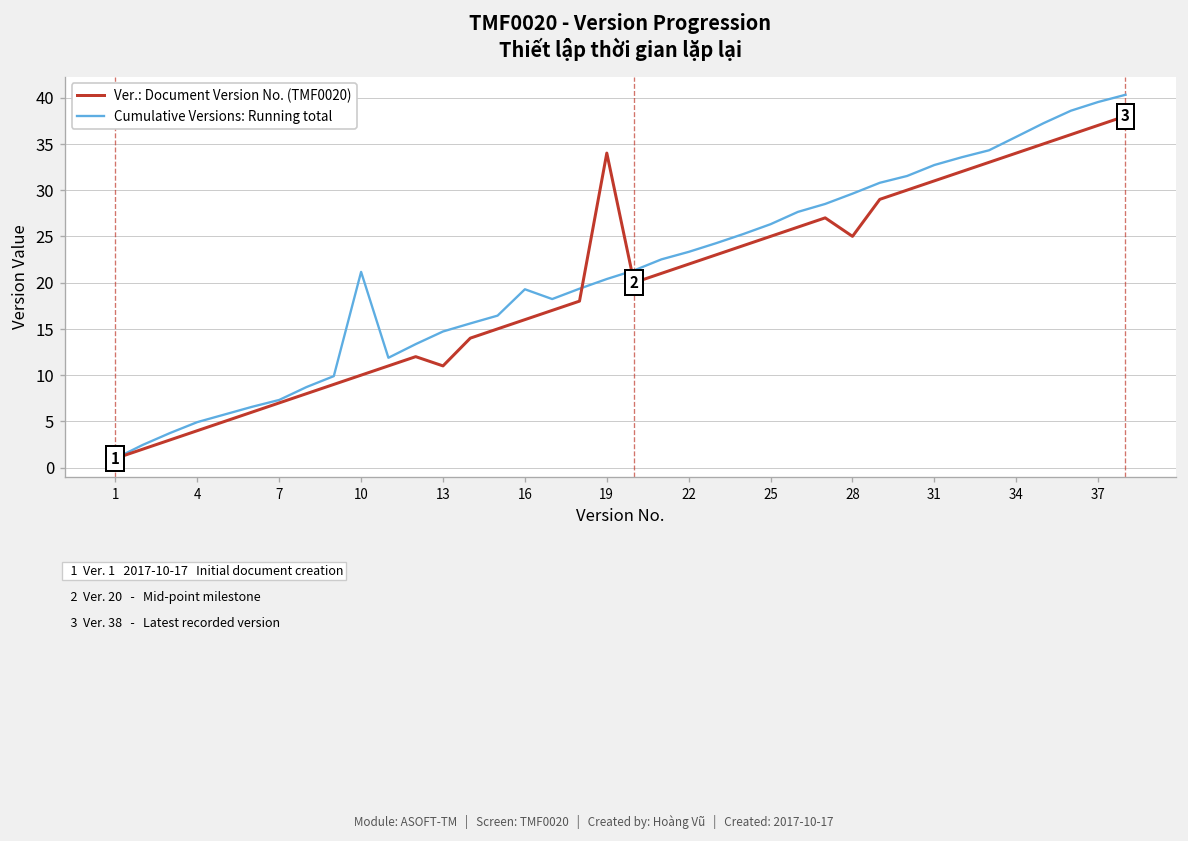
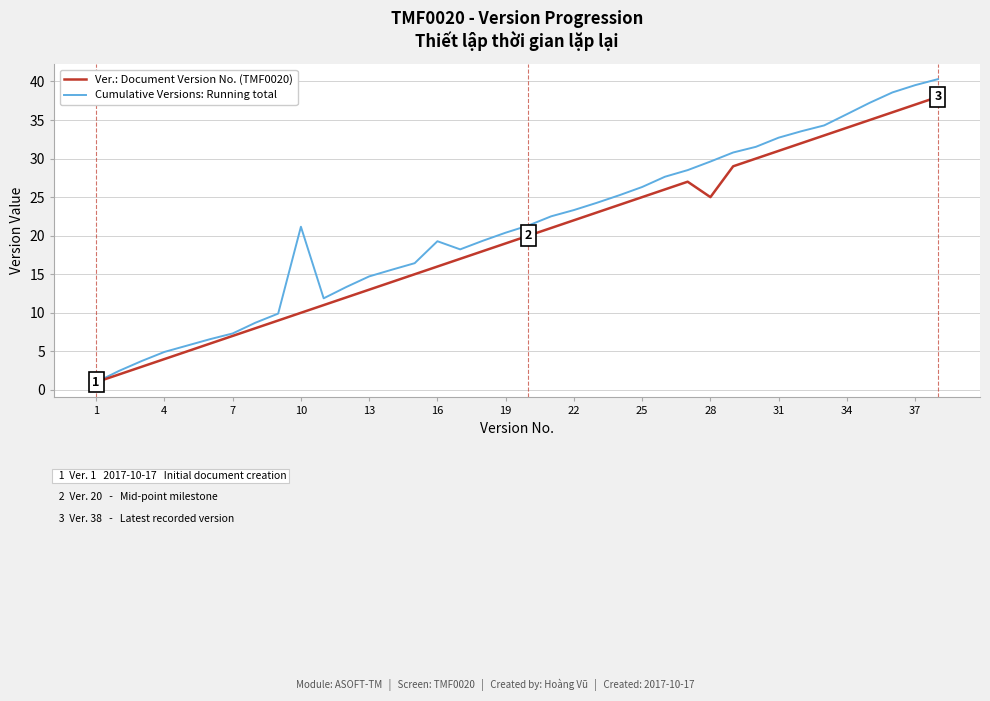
  {
    "Ver.: Document Version No. (TMF0020)": {
      "4": 4,
      "10": 10,
-     "13": 11,
+     "13": 13,
      "16": 16,
-     "19": 34,
+     "19": 19,
      "22": 22,
      "25": 25,
      "28": 25,
      "31": 31,
      "34": 34,
      "37": 37
    },
    "Cumulative Versions: Running total": {
      "4": 5,
      "10": 21,
      "13": 15,
      "16": 19,
      "19": 20,
      "22": 23,
      "25": 26,
      "28": 30,
      "31": 33,
      "34": 36,
      "37": 40
    }
  }
